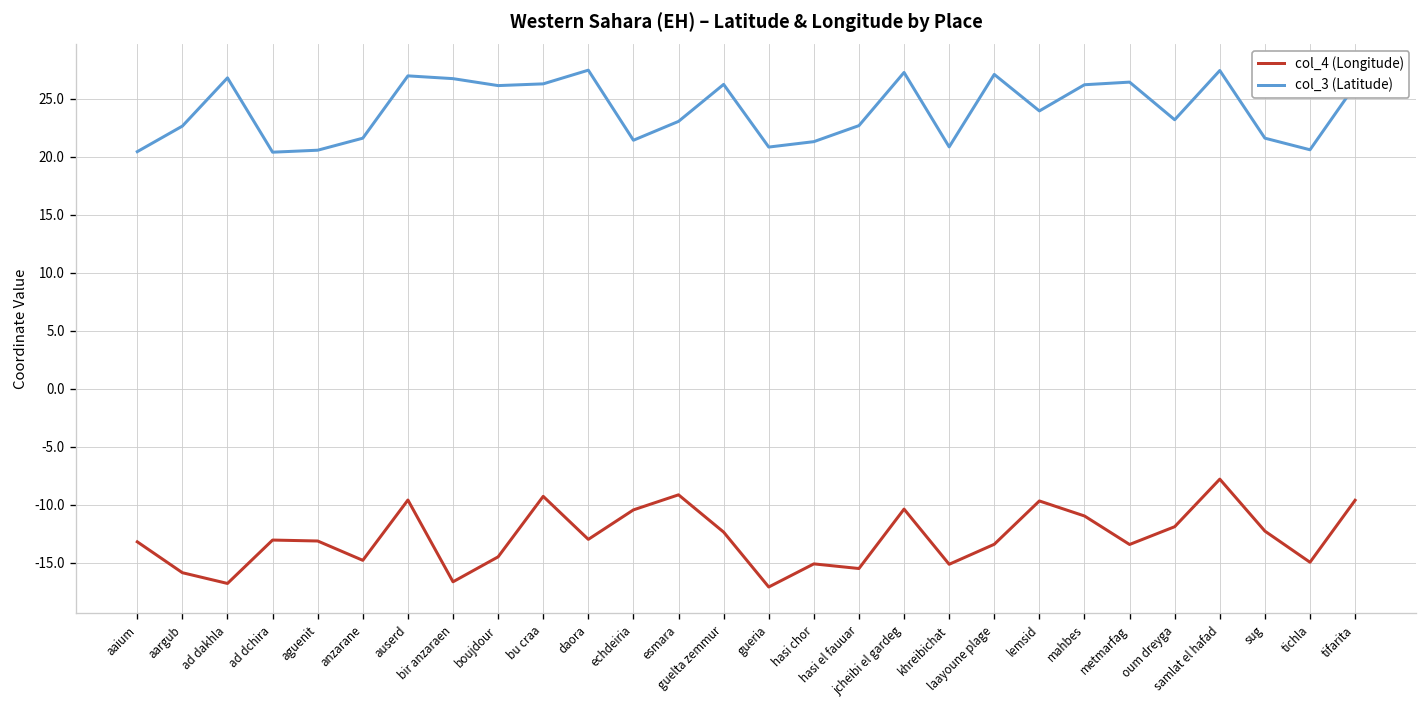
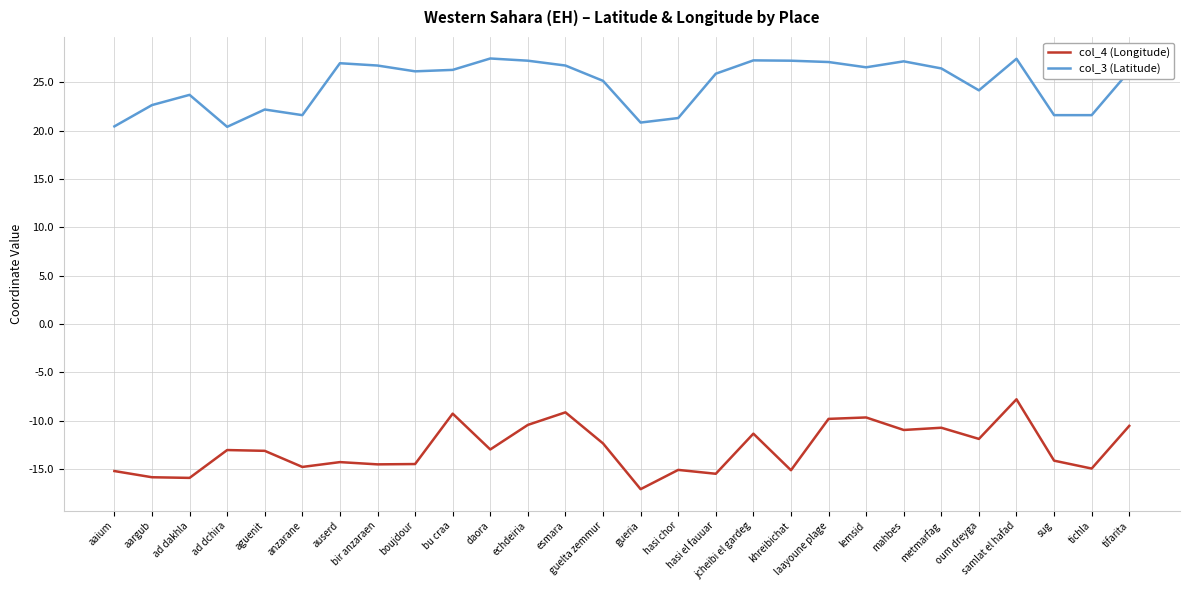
  {
    "col_4 (Longitude)": {
-     "aaium": -13,
+     "aaium": -15,
      "aargub": -16,
-     "ad dakhla": -17,
+     "ad dakhla": -16,
      "ad dchira": -13,
      "aguenit": -13,
      "anzarane": -15,
-     "auserd": -10,
-     "bir anzaraen": -17,
+     "auserd": -14,
+     "bir anzaraen": -15,
      "boujdour": -15,
      "bu craa": -9,
      "daora": -13,
      "echdeiria": -10,
      "esmara": -9,
      "guelta zemmur": -12,
      "gueria": -17,
      "hasi chor": -15,
      "hasi el fauuar": -16,
-     "jcheibi el gardeg": -10,
+     "jcheibi el gardeg": -11,
      "khreibichat": -15,
-     "laayoune plage": -13,
+     "laayoune plage": -10,
      "lemsid": -10,
      "mahbes": -11,
-     "metmarfag": -13,
+     "metmarfag": -11,
      "oum dreyga": -12,
      "samlat el hafad": -8,
-     "sug": -12,
+     "sug": -14,
      "tichla": -15,
-     "tifarita": -10
+     "tifarita": -11
    },
    "col_3 (Latitude)": {
      "aaium": 20,
      "aargub": 23,
-     "ad dakhla": 27,
+     "ad dakhla": 24,
      "ad dchira": 20,
-     "aguenit": 21,
+     "aguenit": 22,
      "anzarane": 22,
      "auserd": 27,
      "bir anzaraen": 27,
      "boujdour": 26,
      "bu craa": 26,
      "daora": 27,
-     "echdeiria": 21,
-     "esmara": 23,
-     "guelta zemmur": 26,
+     "echdeiria": 27,
+     "esmara": 27,
+     "guelta zemmur": 25,
      "gueria": 21,
      "hasi chor": 21,
-     "hasi el fauuar": 23,
+     "hasi el fauuar": 26,
      "jcheibi el gardeg": 27,
-     "khreibichat": 21,
+     "khreibichat": 27,
      "laayoune plage": 27,
-     "lemsid": 24,
-     "mahbes": 26,
+     "lemsid": 27,
+     "mahbes": 27,
      "metmarfag": 26,
-     "oum dreyga": 23,
+     "oum dreyga": 24,
      "samlat el hafad": 27,
      "sug": 22,
-     "tichla": 21
+     "tichla": 22
    }
  }
